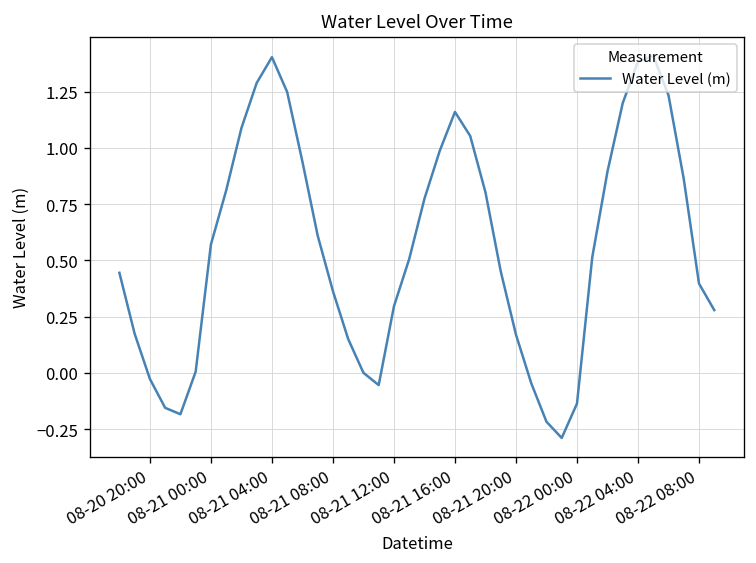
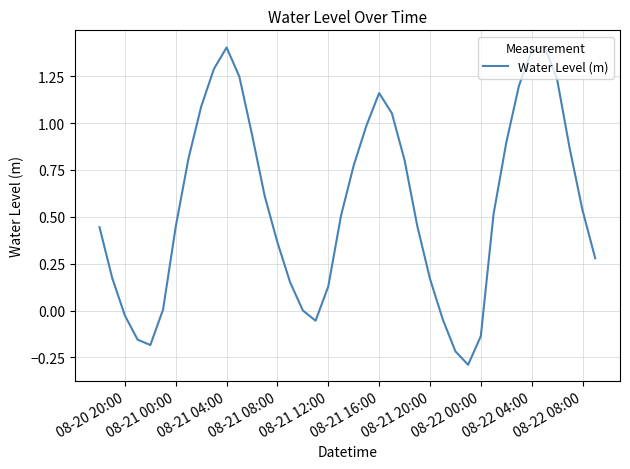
  {
    "08-20 20:00": -0.03,
-   "08-21 00:00": 0.57,
+   "08-21 00:00": 0.45,
    "08-21 04:00": 1.40,
    "08-21 08:00": 0.36,
-   "08-21 12:00": 0.30,
+   "08-21 12:00": 0.13,
    "08-21 16:00": 1.16,
    "08-21 20:00": 0.17,
    "08-22 00:00": -0.14,
-   "08-22 08:00": 0.40
+   "08-22 08:00": 0.54
  }
